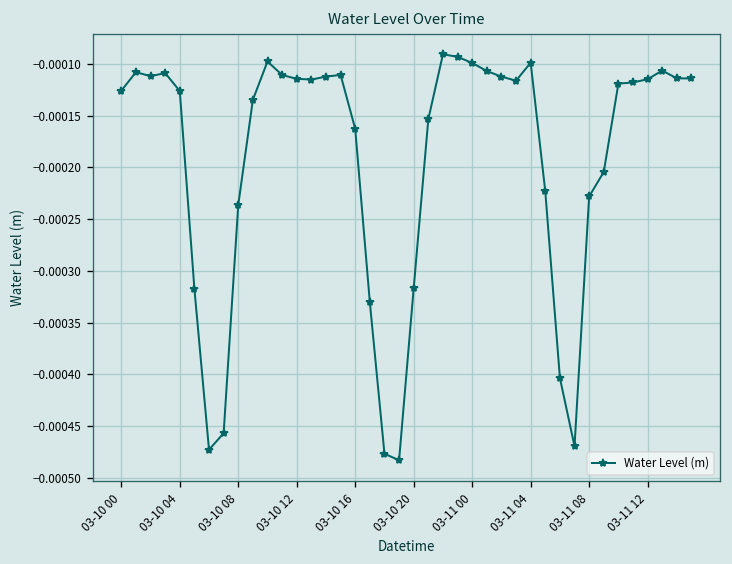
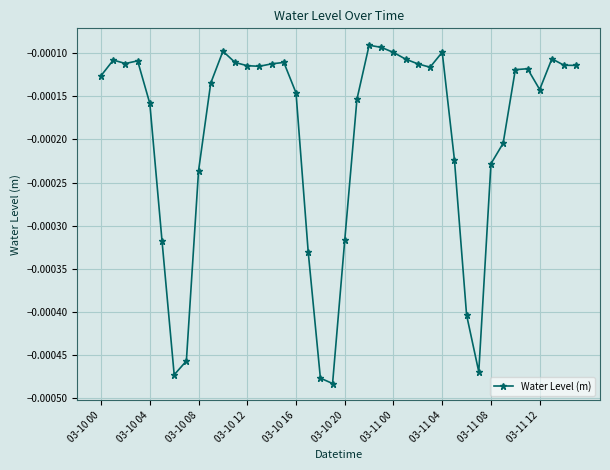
  {
    "03-10 00": -0.00013,
-   "03-10 04": -0.00013,
+   "03-10 04": -0.00016,
    "03-10 08": -0.00024,
    "03-10 12": -0.00011,
-   "03-10 16": -0.00016,
+   "03-10 16": -0.00015,
    "03-10 20": -0.00032,
    "03-11 00": -0.00010,
    "03-11 04": -0.00010,
    "03-11 08": -0.00023,
-   "03-11 12": -0.00011
+   "03-11 12": -0.00014
  }
